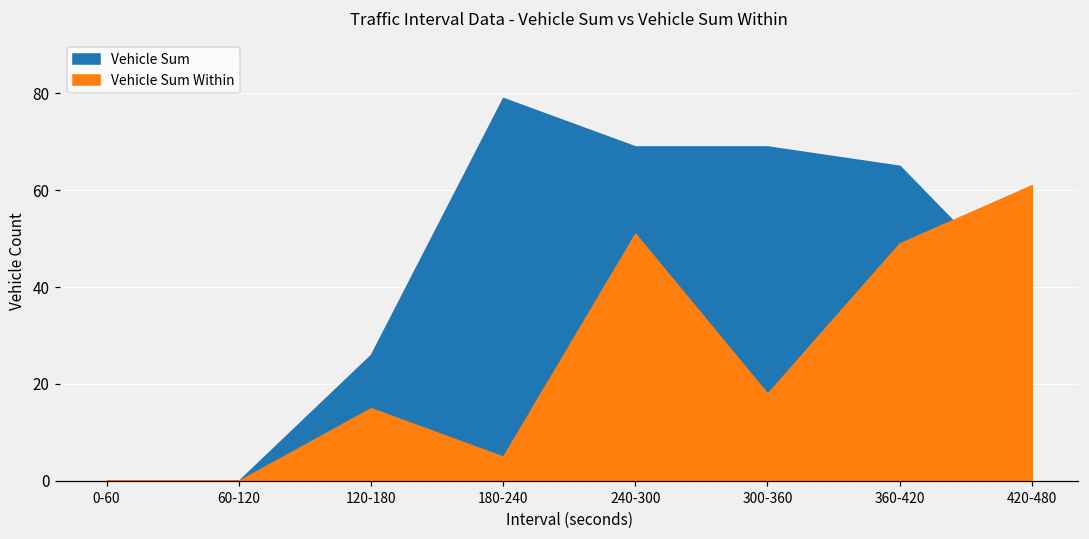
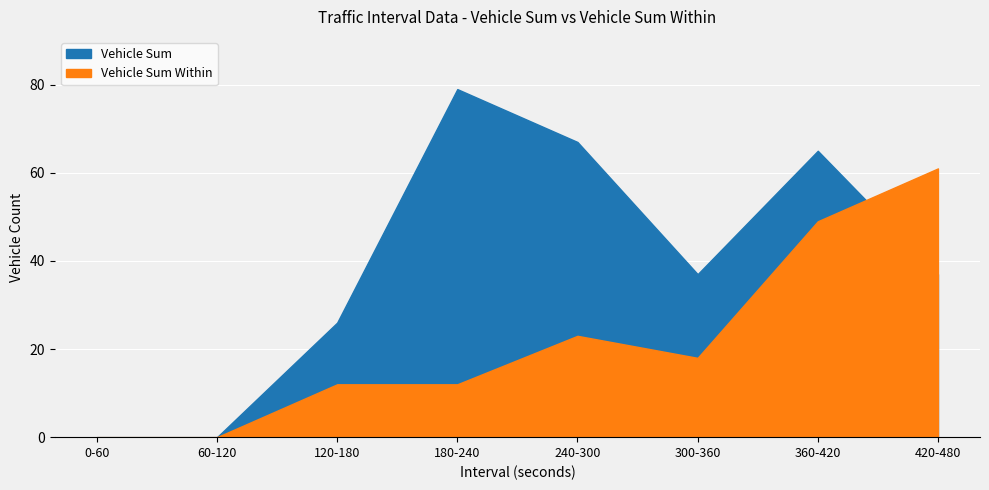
  {
    "Vehicle Sum": {
      "120-180": 26,
      "180-240": 79,
-     "240-300": 69,
-     "300-360": 69,
+     "240-300": 67,
+     "300-360": 37,
      "360-420": 65
    },
    "Vehicle Sum Within": {
-     "120-180": 15,
-     "180-240": 5,
-     "240-300": 51,
+     "120-180": 12,
+     "180-240": 12,
+     "240-300": 23,
      "300-360": 18,
      "360-420": 49,
      "420-480": 61
    }
  }
